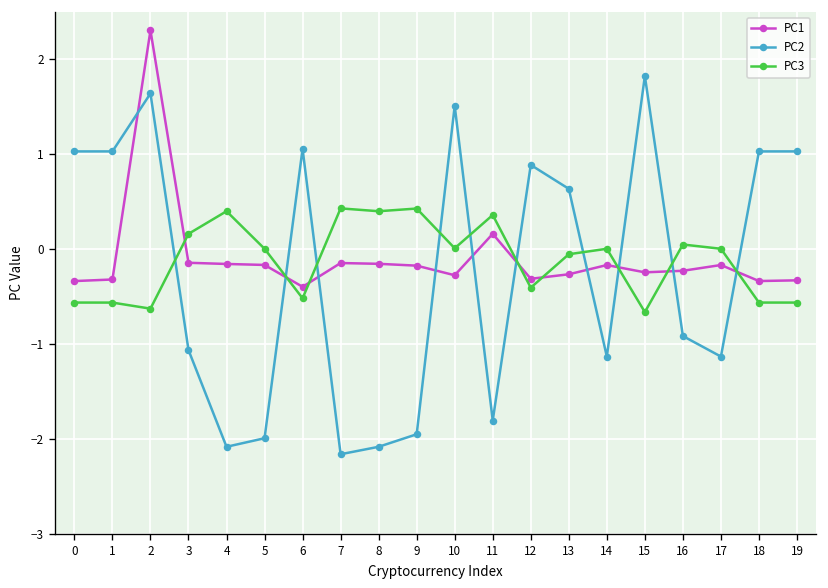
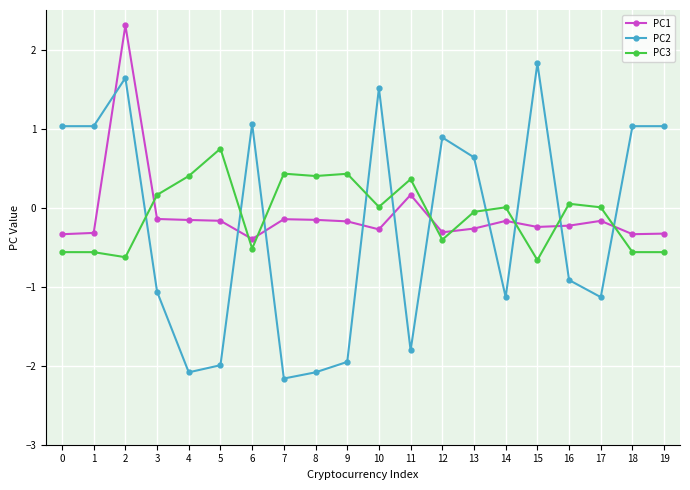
  {
    "PC1": {
      "0": -0.3,
      "1": -0.3,
      "2": 2.3,
      "3": -0.1,
      "4": -0.2,
      "5": -0.2,
      "6": -0.4,
      "7": -0.1,
      "8": -0.2,
      "9": -0.2,
      "10": -0.3,
      "11": 0.2,
      "12": -0.3,
      "13": -0.3,
      "14": -0.2,
      "15": -0.2,
      "16": -0.2,
      "17": -0.2,
      "18": -0.3,
      "19": -0.3
    },
    "PC2": {
      "0": 1.0,
      "1": 1.0,
      "2": 1.6,
      "3": -1.1,
      "4": -2.1,
      "5": -2.0,
      "6": 1.1,
      "7": -2.2,
      "8": -2.1,
      "9": -2.0,
      "10": 1.5,
      "11": -1.8,
      "12": 0.9,
      "13": 0.6,
      "14": -1.1,
      "15": 1.8,
      "16": -0.9,
      "17": -1.1,
      "18": 1.0,
      "19": 1.0
    },
    "PC3": {
      "0": -0.6,
      "1": -0.6,
      "2": -0.6,
      "3": 0.2,
      "4": 0.4,
-     "5": 0.0,
+     "5": 0.7,
      "6": -0.5,
      "7": 0.4,
      "8": 0.4,
      "9": 0.4,
      "10": 0.0,
      "11": 0.4,
      "12": -0.4,
      "13": -0.1,
      "14": 0.0,
      "15": -0.7,
      "16": 0.0,
      "17": 0.0,
      "18": -0.6,
      "19": -0.6
    }
  }
